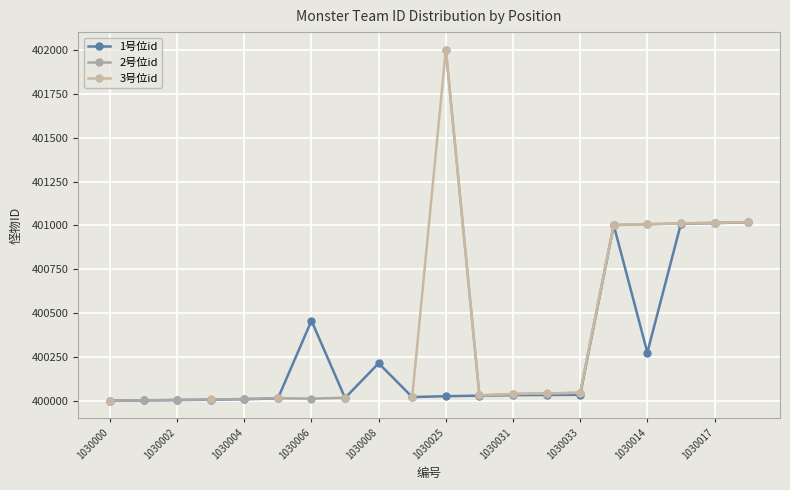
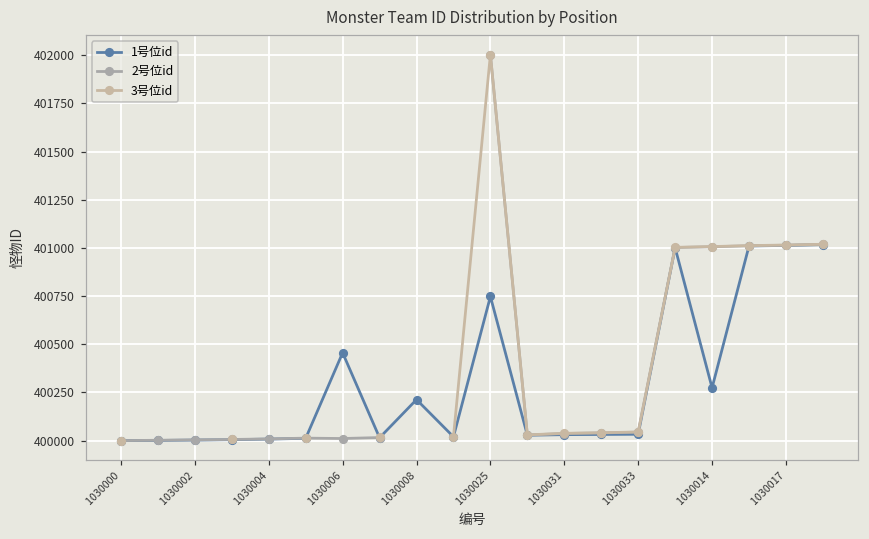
  {
    "1号位id": {
      "1030006": 400460,
      "1030008": 400210,
-     "1030025": 400030,
+     "1030025": 400750,
      "1030014": 400270
    }
  }
